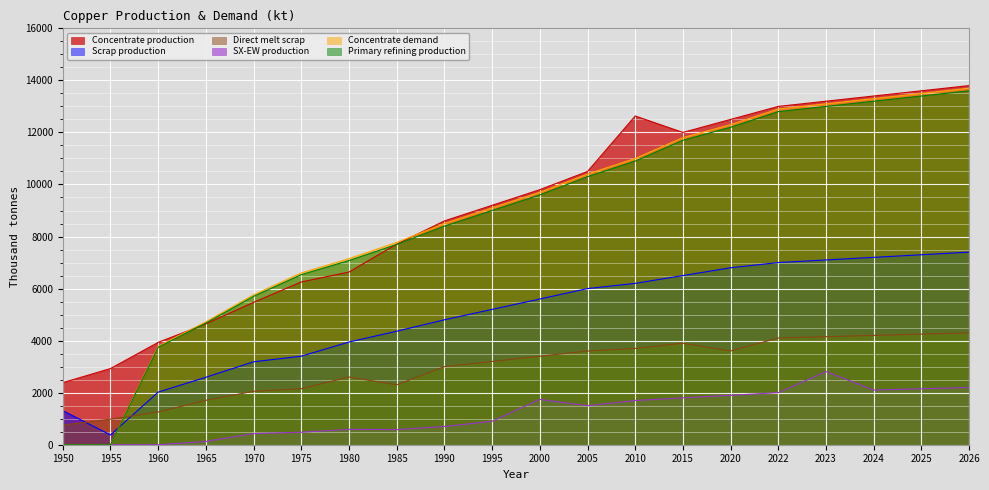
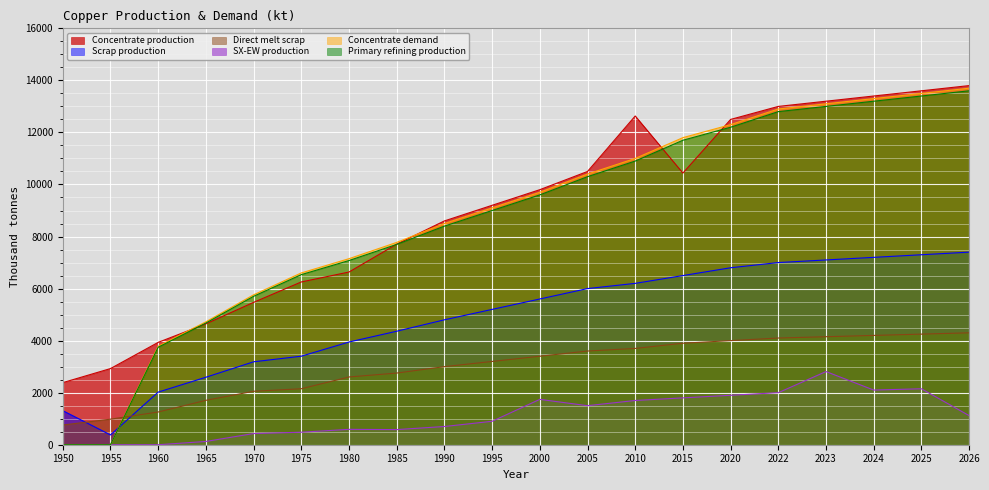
  {
    "Concentrate production": {
      "1950": 2400,
      "1955": 2900,
      "1960": 3900,
      "1970": 5500,
      "1975": 6300,
      "1980": 6600,
      "1990": 8600,
      "1995": 9200,
      "2000": 9800,
      "2005": 10500,
      "2010": 12600,
-     "2015": 12000,
+     "2015": 10400,
      "2020": 12500,
      "2022": 13000,
      "2023": 13200,
      "2024": 13400,
      "2025": 13600,
      "2026": 13800
    },
    "Scrap production": {
      "1950": 1300,
      "1955": 400,
      "1960": 2000,
      "1965": 2600,
      "1970": 3200,
      "1975": 3400,
      "1980": 3900,
      "1985": 4400,
      "1990": 4800,
      "1995": 5200,
      "2000": 5600,
      "2005": 6000,
      "2010": 6200,
      "2015": 6500,
      "2020": 6800,
      "2022": 7000,
      "2023": 7100,
      "2024": 7200,
      "2025": 7300,
      "2026": 7400
    },
    "Direct melt scrap": {
      "1950": 800,
      "1955": 1000,
      "1960": 1300,
      "1965": 1700,
      "1970": 2100,
      "1975": 2200,
      "1980": 2600,
-     "1985": 2300,
+     "1985": 2800,
      "1990": 3000,
      "1995": 3200,
      "2000": 3400,
      "2005": 3600,
      "2010": 3700,
      "2015": 3900,
-     "2020": 3600,
+     "2020": 4000,
      "2022": 4100,
      "2023": 4200,
      "2024": 4200,
      "2025": 4300,
      "2026": 4300
    },
    "SX-EW production": {
      "1960": 0,
      "1965": 100,
      "1970": 400,
      "1975": 500,
      "1980": 600,
      "1985": 600,
      "1990": 700,
      "1995": 900,
      "2000": 1700,
      "2005": 1500,
      "2010": 1700,
      "2015": 1800,
      "2020": 1900,
      "2022": 2000,
      "2023": 2800,
      "2024": 2100,
      "2025": 2200,
-     "2026": 2200
+     "2026": 1100
    },
    "Concentrate demand": {
      "1990": 8500,
      "1995": 9100,
      "2000": 9700,
      "2005": 10400,
      "2010": 11000,
      "2015": 11800,
      "2020": 12300,
      "2022": 12900,
      "2023": 13100,
      "2024": 13300,
      "2025": 13500,
      "2026": 13700
    },
    "Primary refining production": {
      "1990": 8400,
      "1995": 9000,
      "2000": 9600,
      "2005": 10300,
      "2010": 10900,
      "2015": 11700,
      "2020": 12200,
      "2022": 12800,
      "2023": 13000,
      "2024": 13200,
      "2025": 13400,
      "2026": 13600
    }
  }
